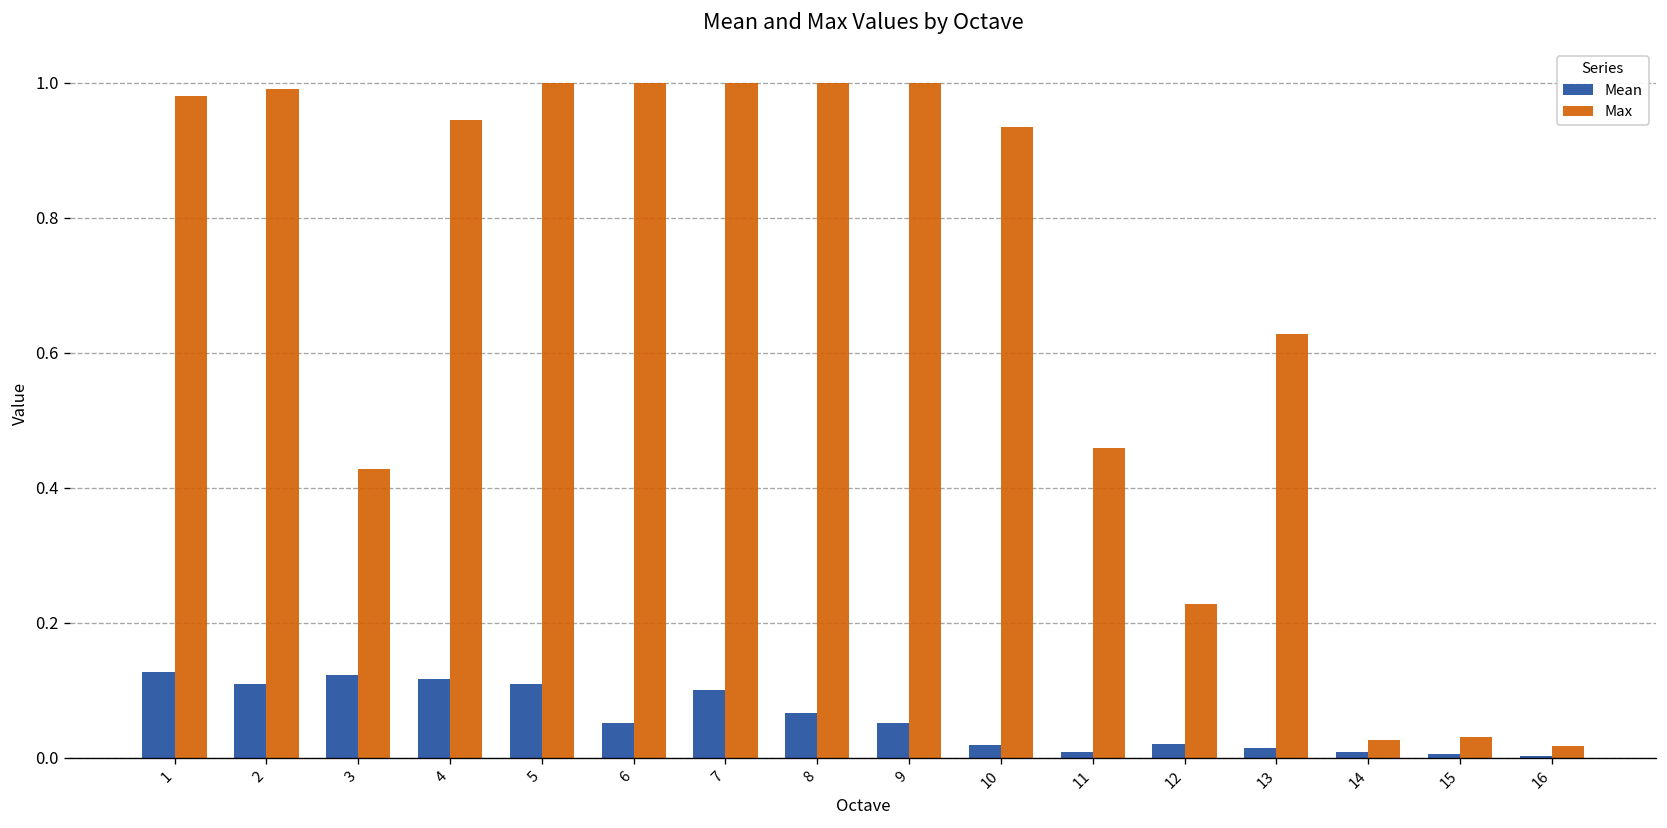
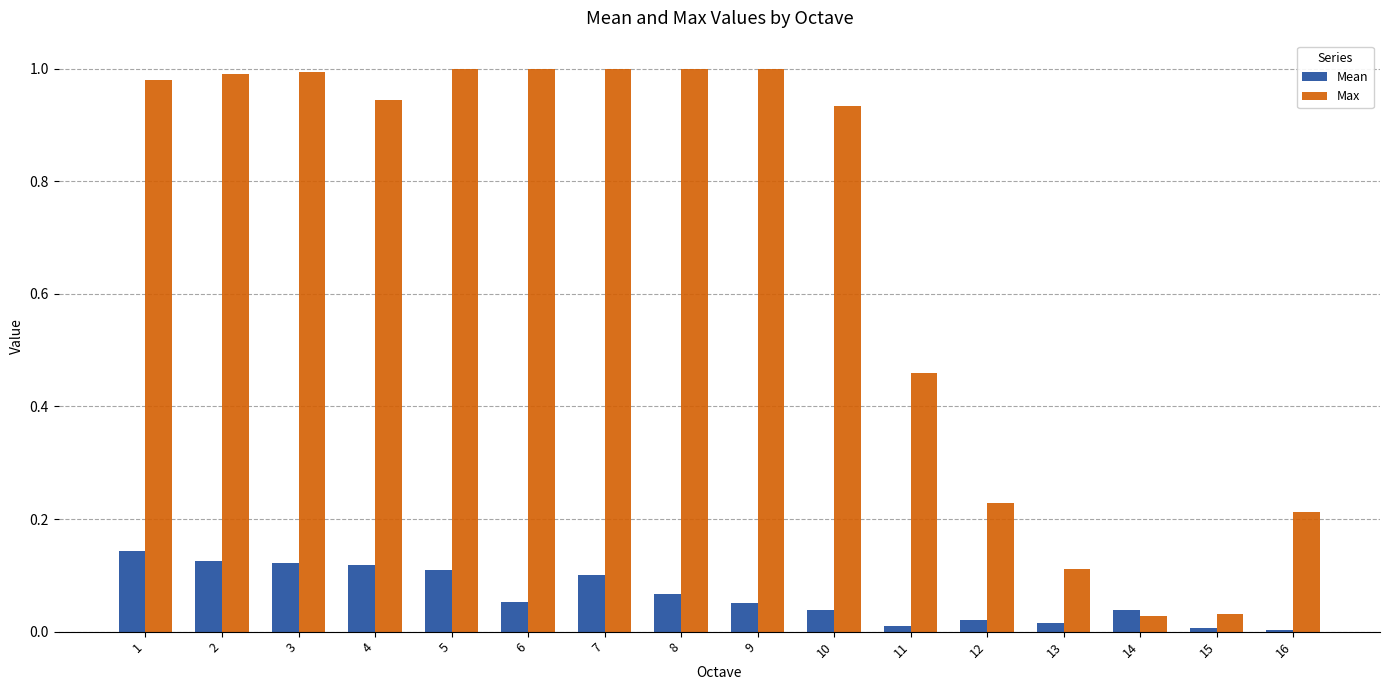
  {
    "Mean": {
-     "1": 0.13,
-     "2": 0.11,
+     "1": 0.14,
+     "2": 0.13,
      "3": 0.12,
      "4": 0.12,
      "5": 0.11,
      "6": 0.05,
      "7": 0.10,
      "8": 0.07,
      "9": 0.05,
-     "10": 0.02,
+     "10": 0.04,
      "11": 0.01,
      "12": 0.02,
      "13": 0.01,
-     "14": 0.01,
+     "14": 0.04,
      "15": 0.01
    },
    "Max": {
      "1": 0.98,
      "2": 0.99,
-     "3": 0.43,
+     "3": 1.00,
      "4": 0.94,
      "5": 1.00,
      "6": 1.00,
      "7": 1.00,
      "8": 1.00,
      "9": 1.00,
      "10": 0.93,
      "11": 0.46,
      "12": 0.23,
-     "13": 0.63,
+     "13": 0.11,
      "14": 0.03,
      "15": 0.03,
-     "16": 0.02
+     "16": 0.21
    }
  }
